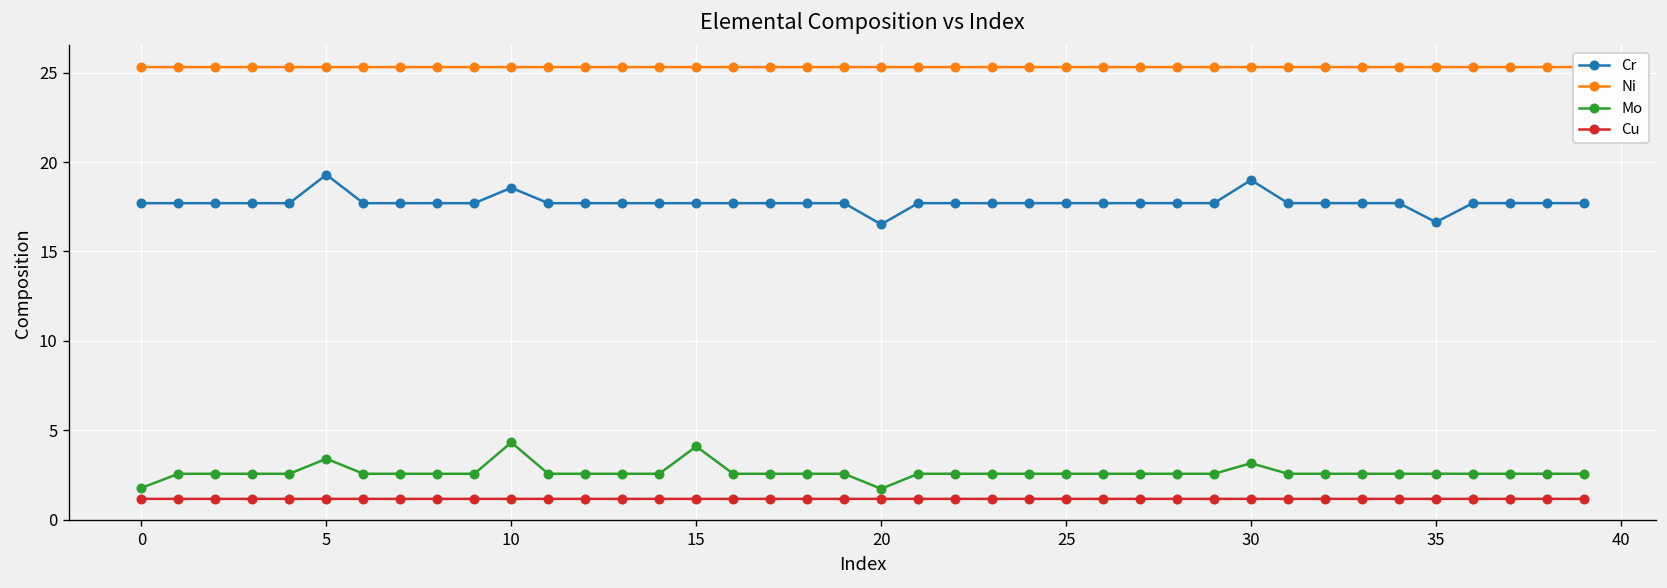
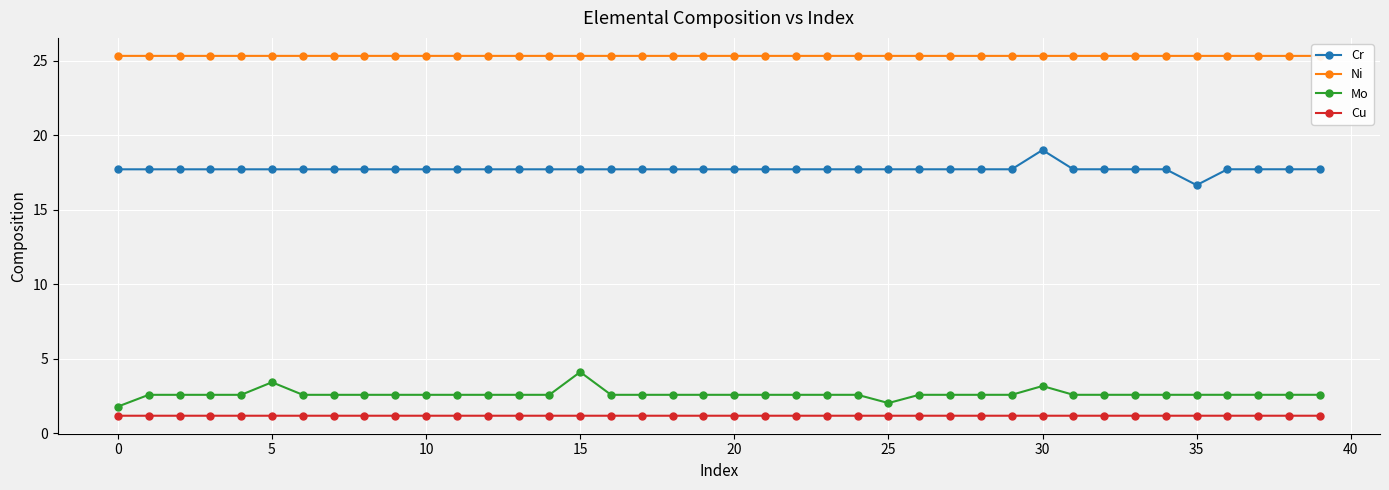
  {
    "Cr": {
      "0": 17.7,
-     "5": 19.3,
-     "10": 18.6,
+     "5": 17.7,
+     "10": 17.7,
      "15": 17.7,
-     "20": 16.5,
+     "20": 17.7,
      "25": 17.7,
      "30": 19.0,
      "35": 16.6
    },
    "Ni": {
      "0": 25.3,
      "5": 25.3,
      "10": 25.3,
      "15": 25.3,
      "20": 25.3,
      "25": 25.3,
      "30": 25.3,
      "35": 25.3
    },
    "Mo": {
      "0": 1.8,
      "5": 3.4,
-     "10": 4.3,
+     "10": 2.6,
      "15": 4.1,
-     "20": 1.7,
-     "25": 2.6,
+     "20": 2.6,
+     "25": 2.0,
      "30": 3.2,
      "35": 2.6
    },
    "Cu": {
      "0": 1.2,
      "5": 1.2,
      "10": 1.2,
      "15": 1.2,
      "20": 1.2,
      "25": 1.2,
      "30": 1.2,
      "35": 1.2
    }
  }
